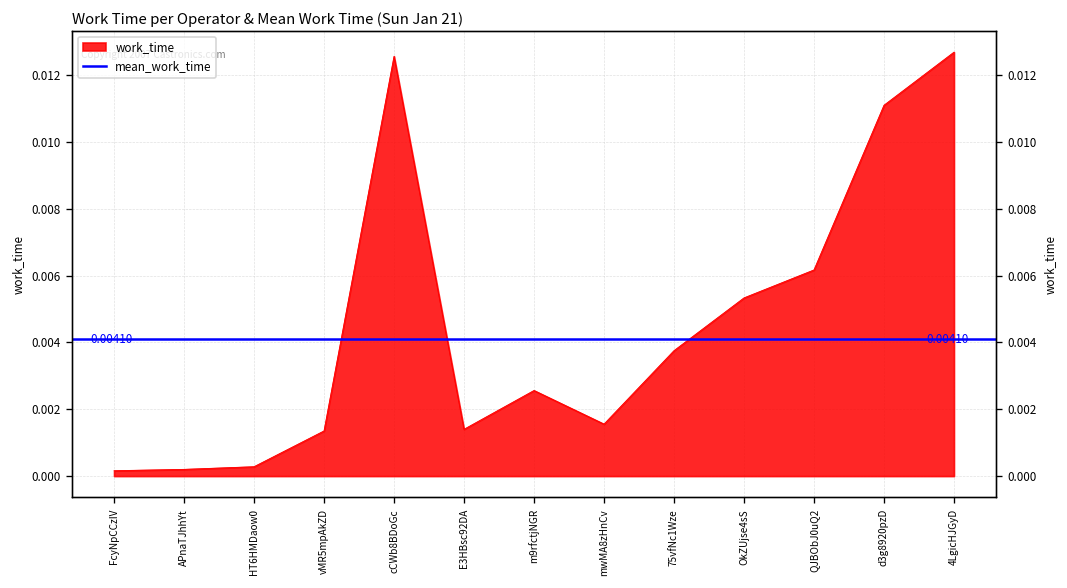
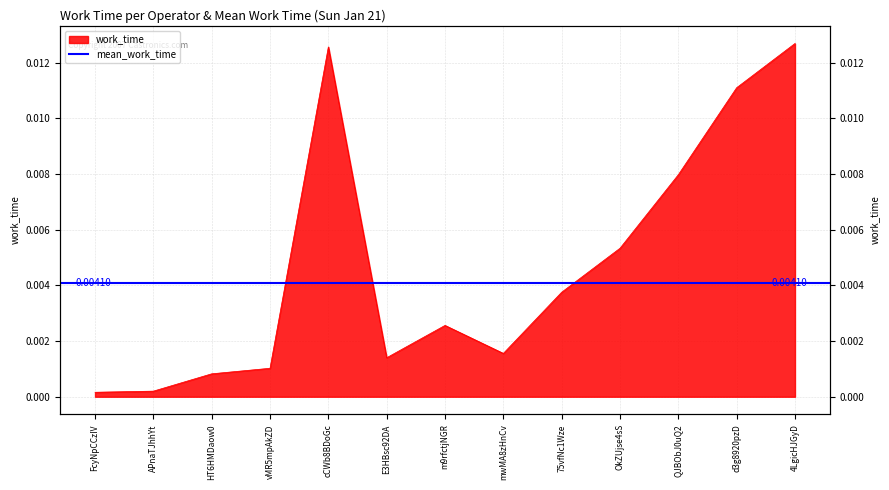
  {
    "FcyNpCCzIV": 0.0002,
    "APnaTJhhYt": 0.0002,
-   "HT6HMDaow0": 0.0003,
-   "vMR5mpAkZD": 0.0014,
+   "HT6HMDaow0": 0.0008,
+   "vMR5mpAkZD": 0.0010,
    "cCWb8BDoGc": 0.0126,
    "E3HBsc92DA": 0.0014,
    "m9rfctjNGR": 0.0026,
    "mwMA8zHnCv": 0.0016,
    "75vfNc1Wze": 0.0038,
    "OkZUjse4sS": 0.0053,
-   "QJBObJ0uQ2": 0.0062,
+   "QJBObJ0uQ2": 0.0080,
    "d3g8920pzD": 0.0111,
    "4LgicHJGyD": 0.0127
  }
